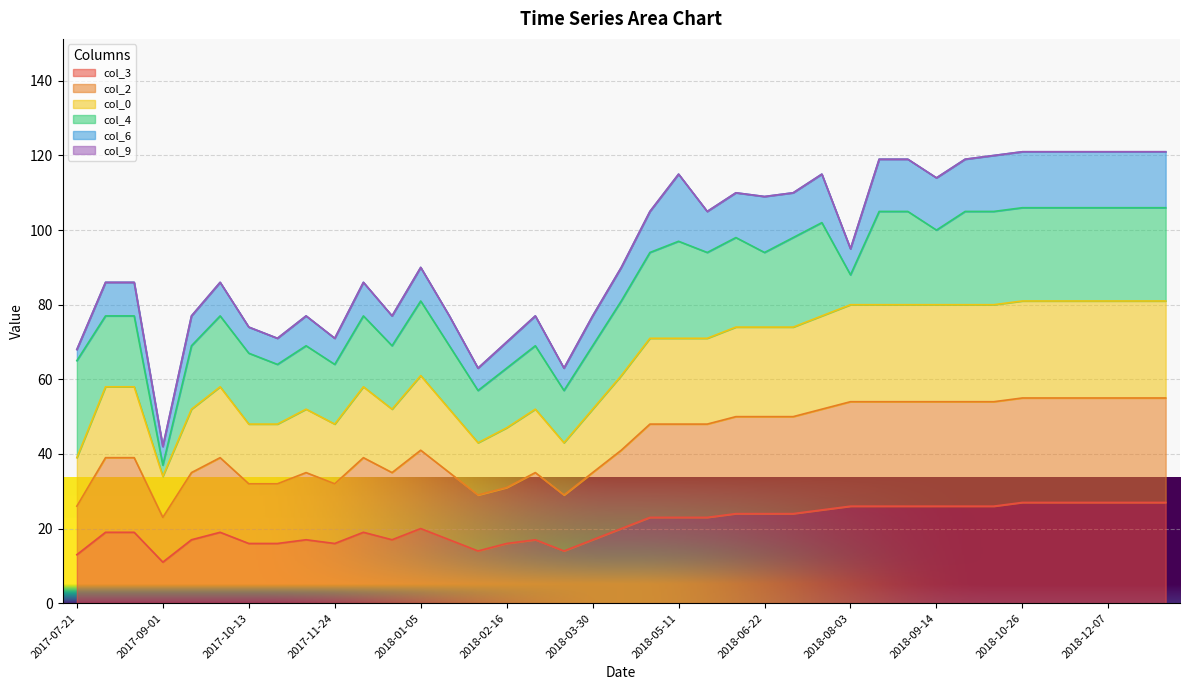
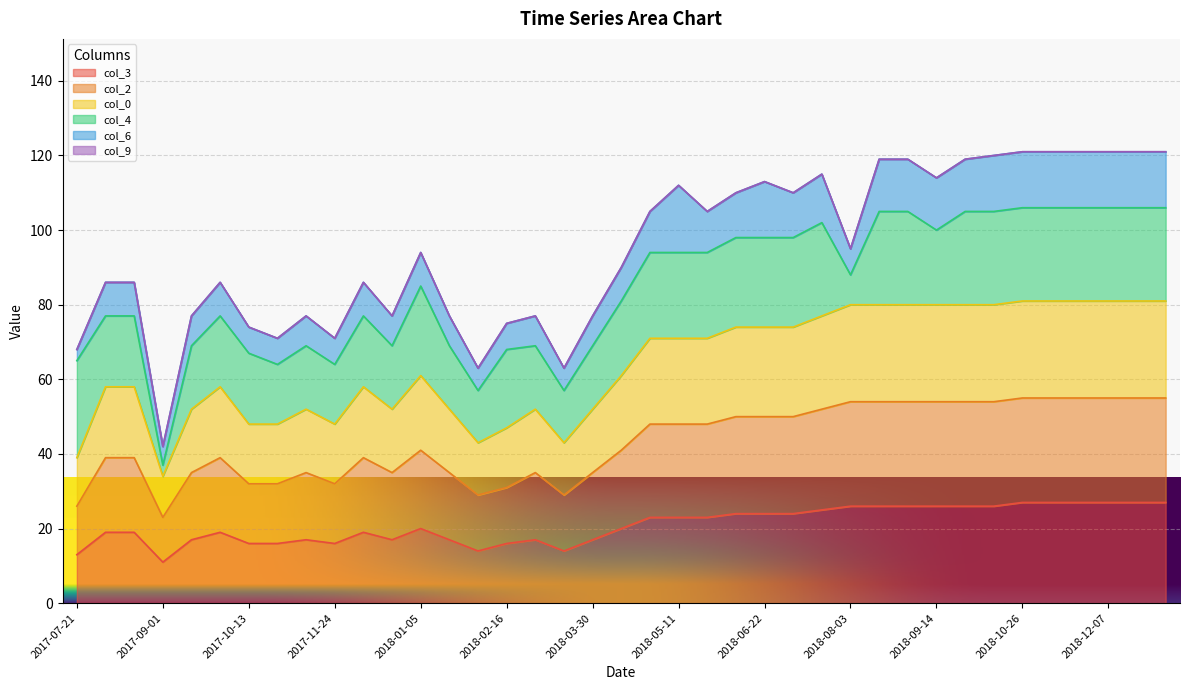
  {
    "col_4": {
      "2017-07-21": 26,
      "2017-09-01": 3,
      "2017-10-13": 19,
      "2017-11-24": 16,
-     "2018-01-05": 20,
-     "2018-02-16": 16,
+     "2018-01-05": 24,
+     "2018-02-16": 21,
      "2018-03-30": 17,
-     "2018-05-11": 26,
-     "2018-06-22": 20,
+     "2018-05-11": 23,
+     "2018-06-22": 24,
      "2018-08-03": 8,
      "2018-09-14": 20,
      "2018-10-26": 25,
      "2018-12-07": 25
    }
  }
